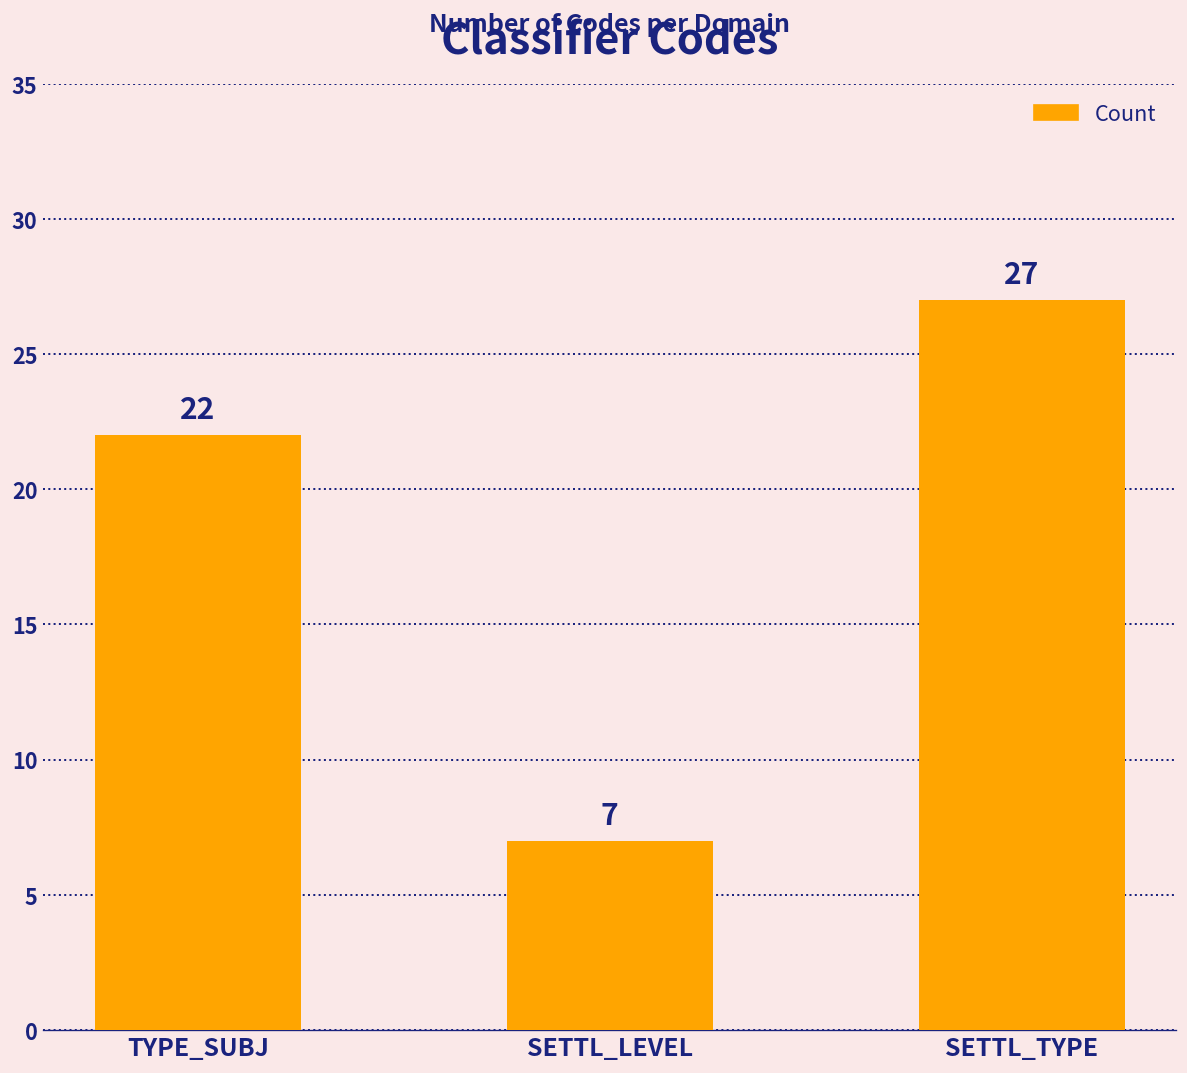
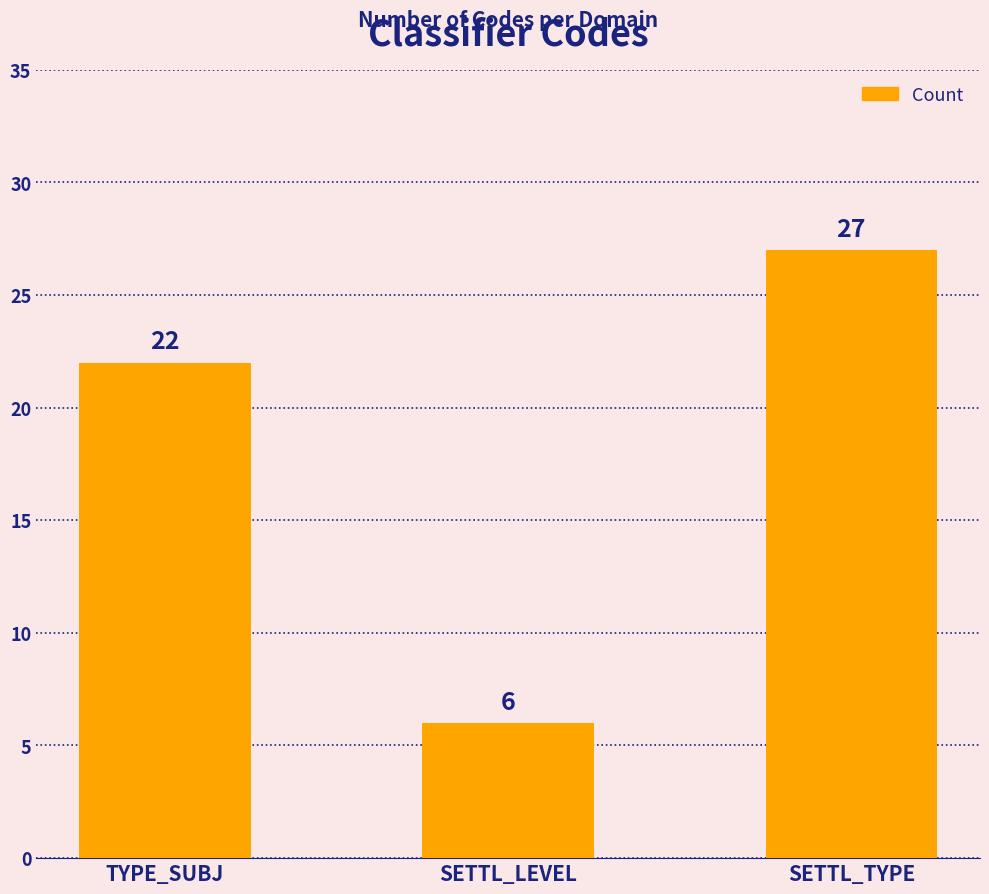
  {
    "TYPE_SUBJ": 22,
-   "SETTL_LEVEL": 7,
+   "SETTL_LEVEL": 6,
    "SETTL_TYPE": 27
  }
